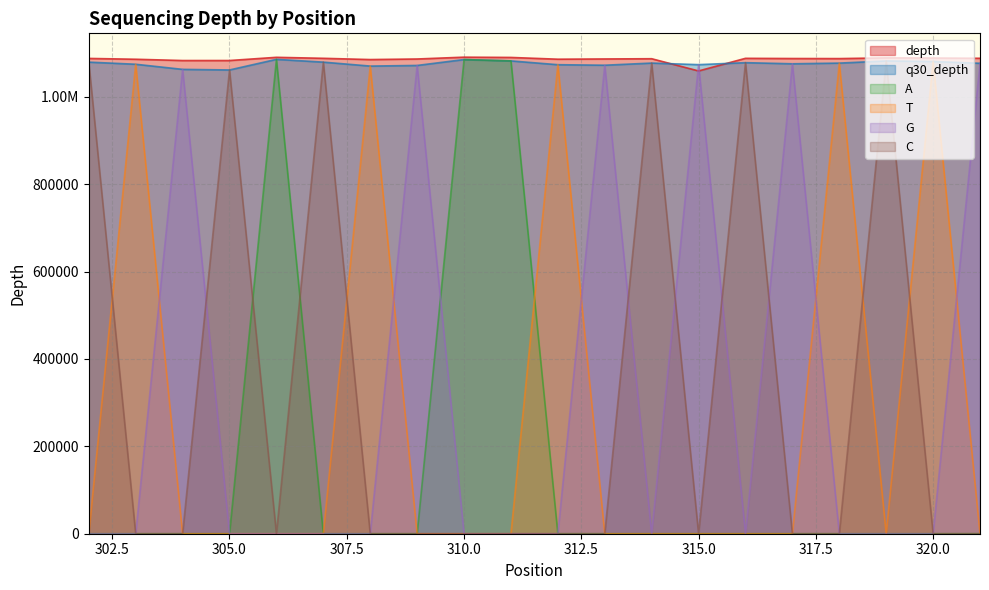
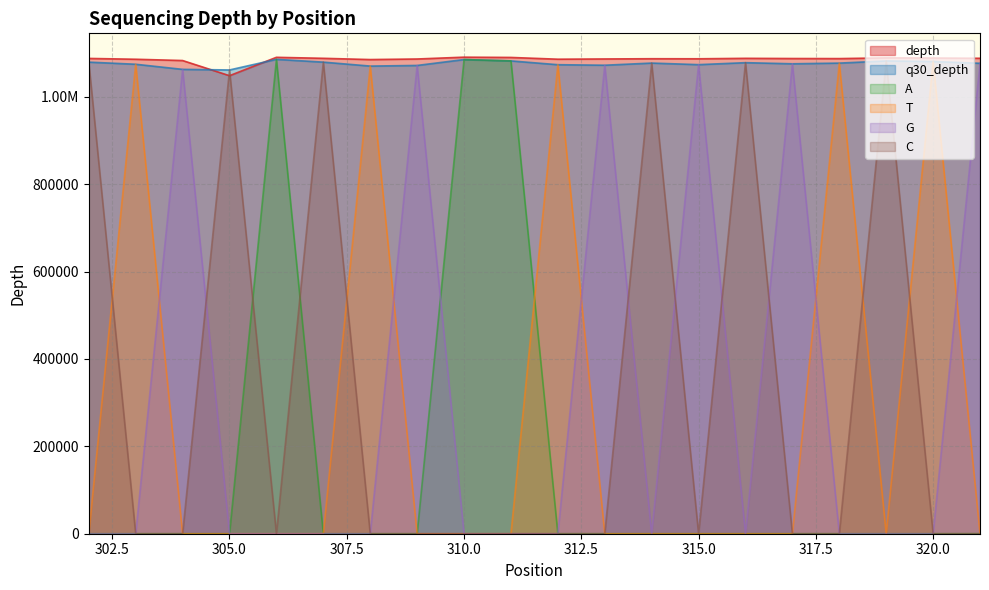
  {
    "depth": {
-     "305.0": 1080000,
-     "315.0": 1060000
+     "305.0": 1050000,
+     "315.0": 1090000
    }
  }
